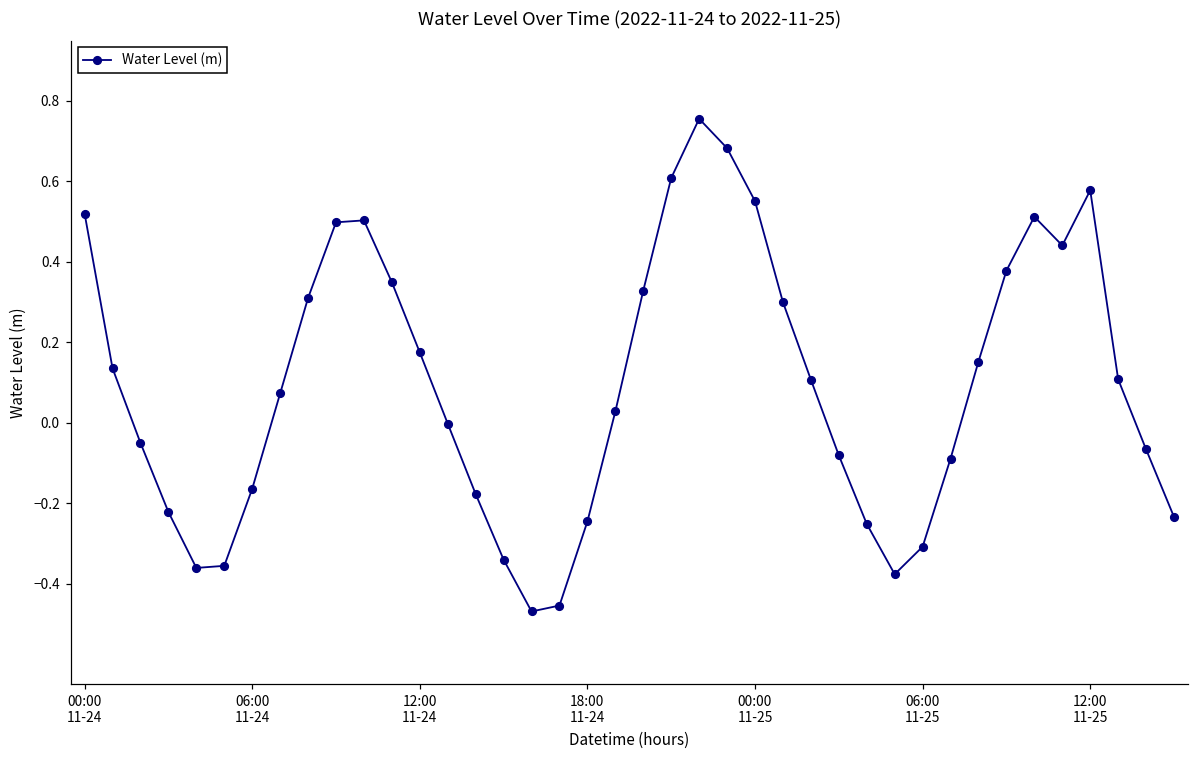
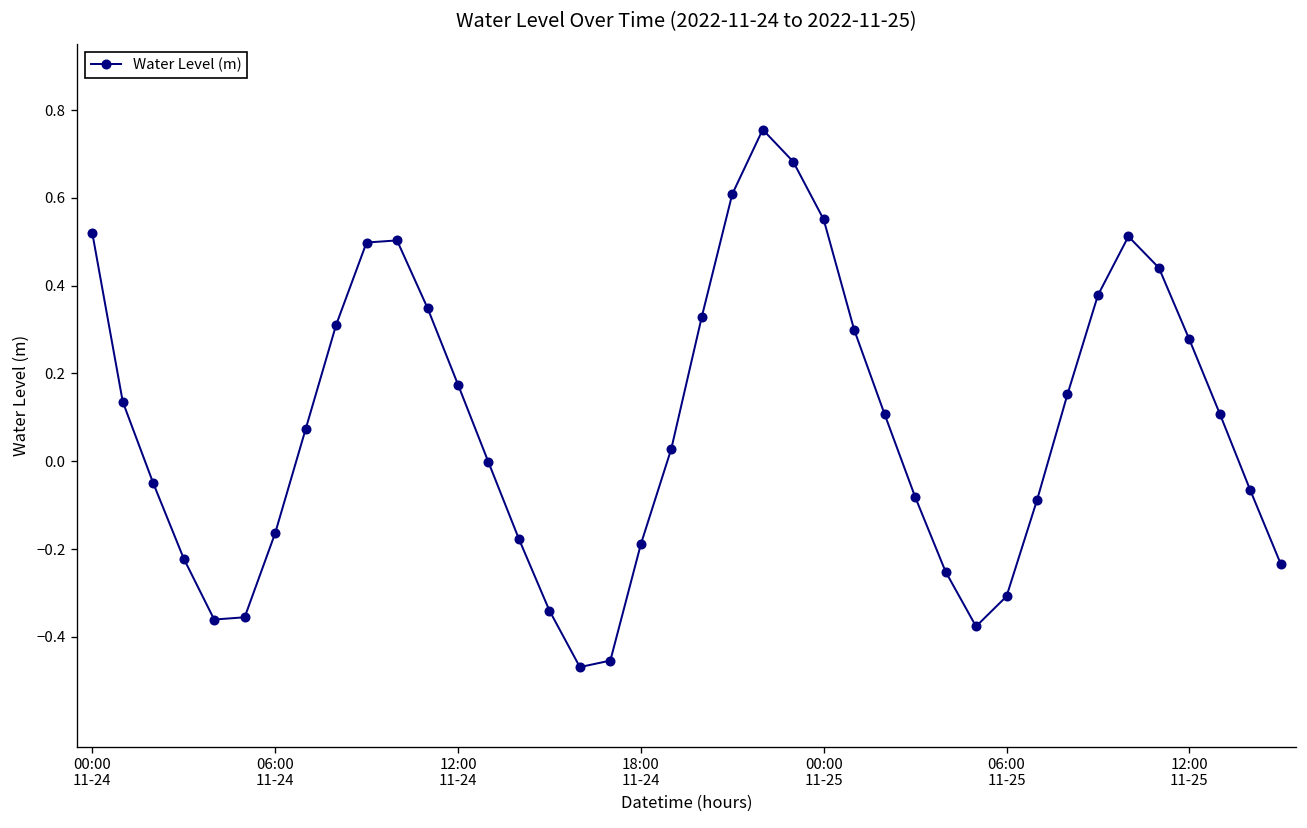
  {
    "00:00 11-24": 0.52,
    "06:00 11-24": -0.16,
    "12:00 11-24": 0.17,
-   "18:00 11-24": -0.25,
+   "18:00 11-24": -0.19,
    "00:00 11-25": 0.55,
    "06:00 11-25": -0.31,
-   "12:00 11-25": 0.58
+   "12:00 11-25": 0.28
  }
